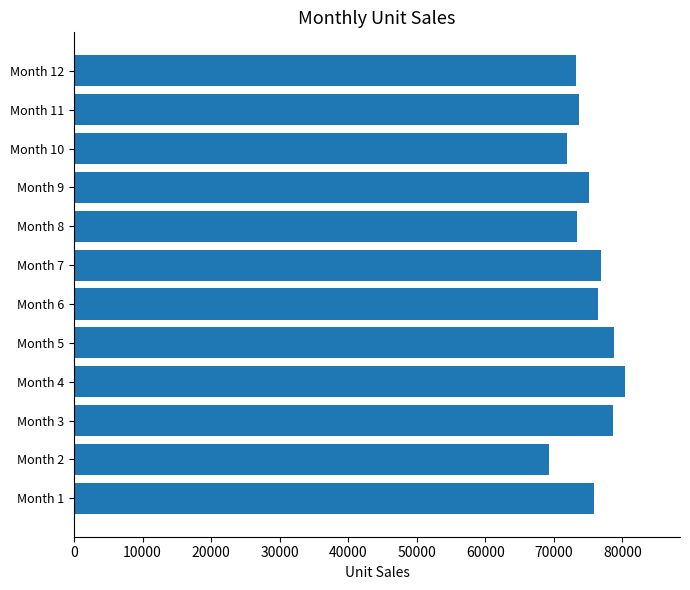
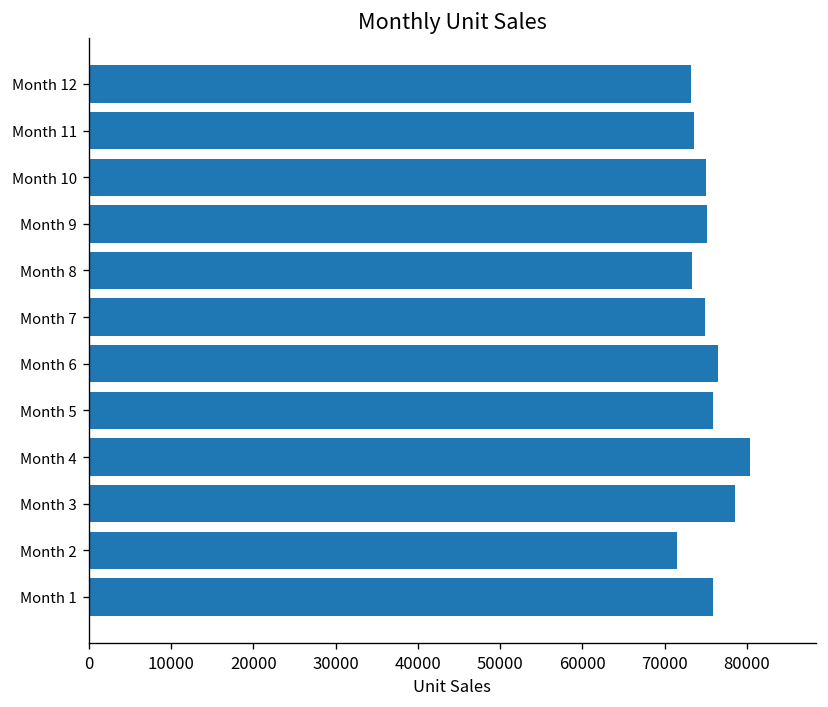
  {
    "Month 12": 73000,
    "Month 11": 74000,
-   "Month 10": 72000,
+   "Month 10": 75000,
    "Month 9": 75000,
    "Month 8": 73000,
-   "Month 7": 77000,
+   "Month 7": 75000,
    "Month 6": 76000,
-   "Month 5": 79000,
+   "Month 5": 76000,
    "Month 4": 80000,
    "Month 3": 79000,
-   "Month 2": 69000,
+   "Month 2": 72000,
    "Month 1": 76000
  }
